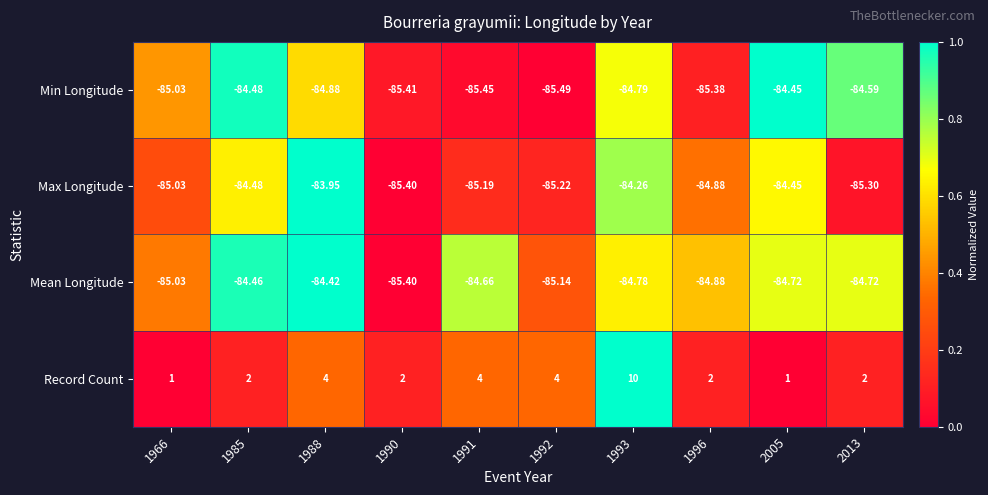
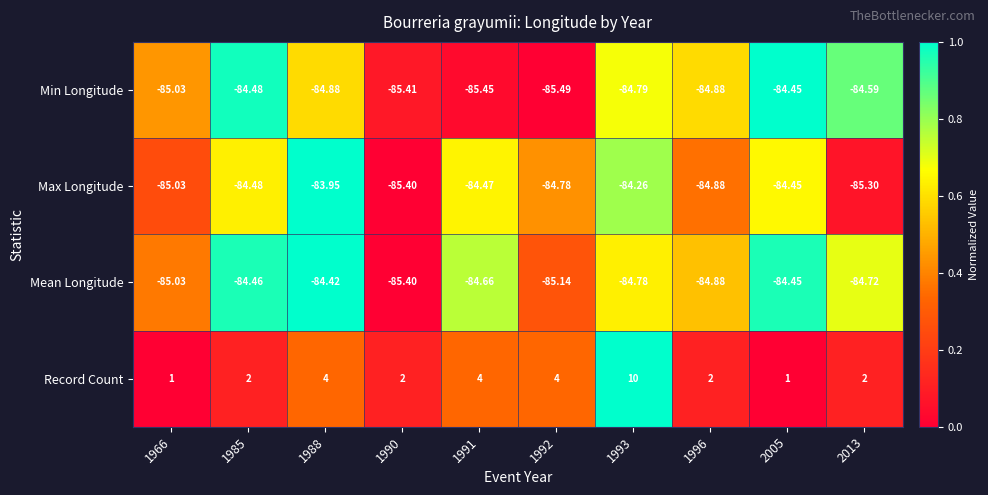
  {
    "Min Longitude": {
      "1966": -85.03,
      "1985": -84.48,
      "1988": -84.88,
      "1990": -85.41,
      "1991": -85.45,
      "1992": -85.49,
      "1993": -84.79,
-     "1996": -85.38,
+     "1996": -84.88,
      "2005": -84.45,
      "2013": -84.59
    },
    "Max Longitude": {
      "1966": -85.03,
      "1985": -84.48,
      "1988": -83.95,
      "1990": -85.40,
-     "1991": -85.19,
-     "1992": -85.22,
+     "1991": -84.47,
+     "1992": -84.78,
      "1993": -84.26,
      "1996": -84.88,
      "2005": -84.45,
      "2013": -85.30
    },
    "Mean Longitude": {
      "1966": -85.03,
      "1985": -84.46,
      "1988": -84.42,
      "1990": -85.40,
      "1991": -84.66,
      "1992": -85.14,
      "1993": -84.78,
      "1996": -84.88,
-     "2005": -84.72,
+     "2005": -84.45,
      "2013": -84.72
    },
    "Record Count": {
      "1966": 1,
      "1985": 2,
      "1988": 4,
      "1990": 2,
      "1991": 4,
      "1992": 4,
      "1993": 10,
      "1996": 2,
      "2005": 1,
      "2013": 2
    }
  }
